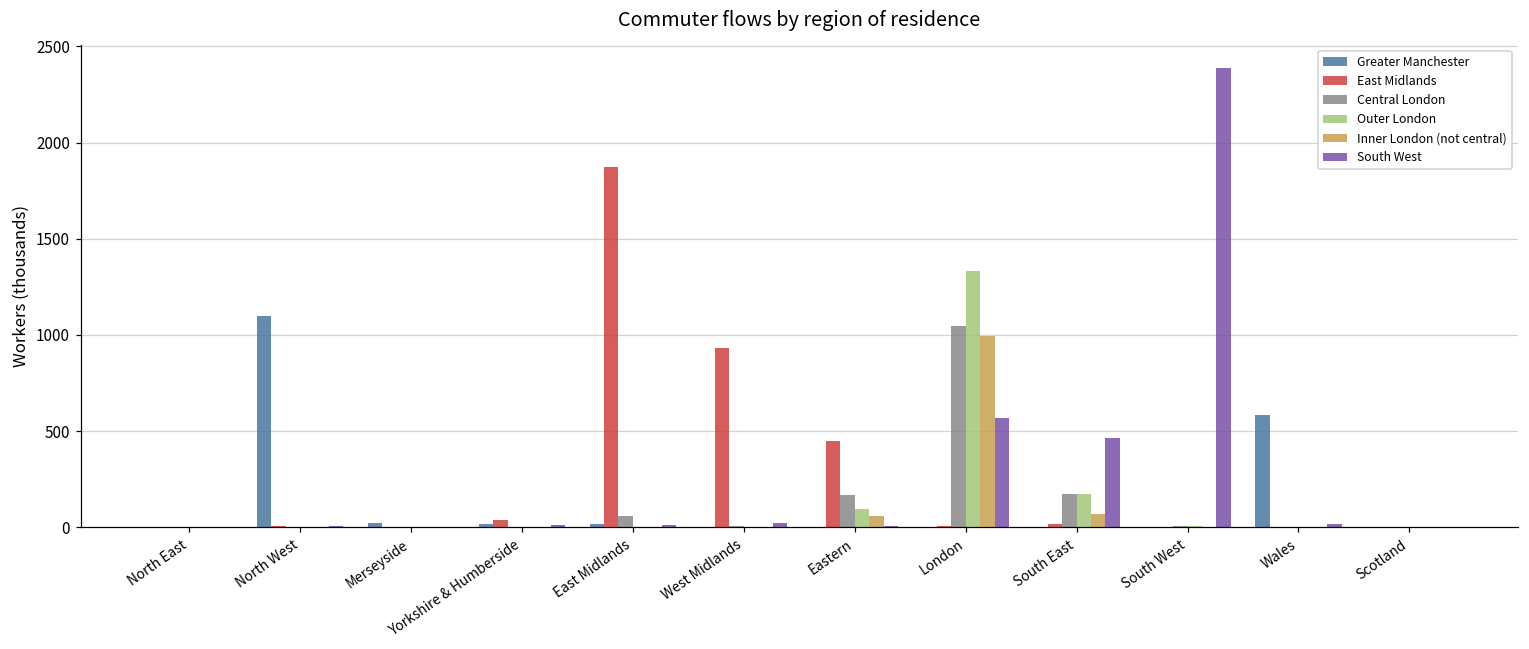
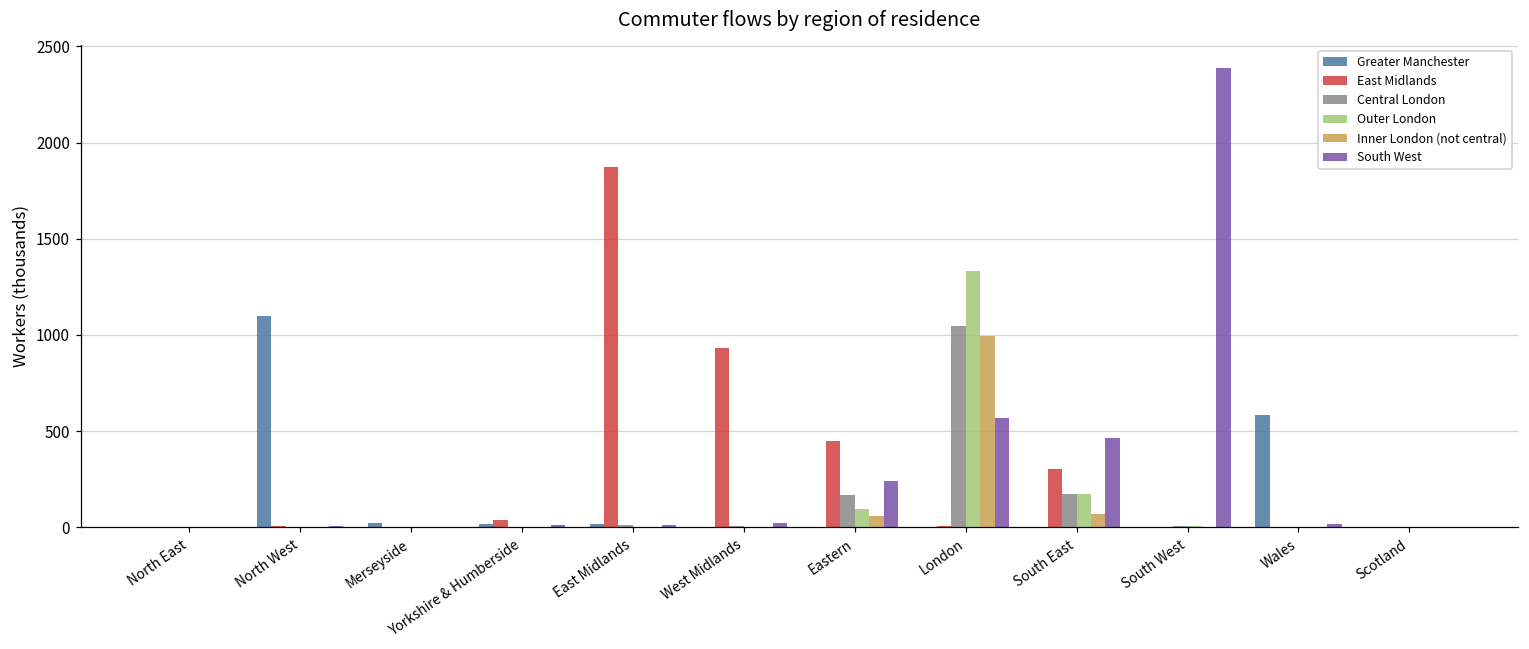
  {
    "Greater Manchester": {
      "North West": 1100,
      "Merseyside": 20,
      "Yorkshire & Humberside": 20,
      "East Midlands": 20,
      "West Midlands": 0,
      "South East": 0,
      "South West": 0,
      "Wales": 580,
      "Scotland": 0
    },
    "East Midlands": {
      "Yorkshire & Humberside": 40,
      "East Midlands": 1880,
      "West Midlands": 930,
      "Eastern": 450,
-     "South East": 10
+     "South East": 300
    },
    "Central London": {
-     "East Midlands": 60,
+     "East Midlands": 10,
      "Eastern": 170,
      "London": 1050,
      "South East": 170
    },
    "Outer London": {
      "North East": 0,
      "North West": 0,
      "Merseyside": 0,
      "Eastern": 100,
      "London": 1330,
      "South East": 170
    },
    "Inner London (not central)": {
      "North East": 0,
      "Merseyside": 0,
      "Eastern": 60,
      "London": 990,
      "South East": 70,
      "Wales": 0,
      "Scotland": 0
    },
    "South West": {
      "West Midlands": 20,
-     "Eastern": 10,
+     "Eastern": 240,
      "London": 570,
      "South East": 460,
      "South West": 2390,
      "Wales": 20
    }
  }
